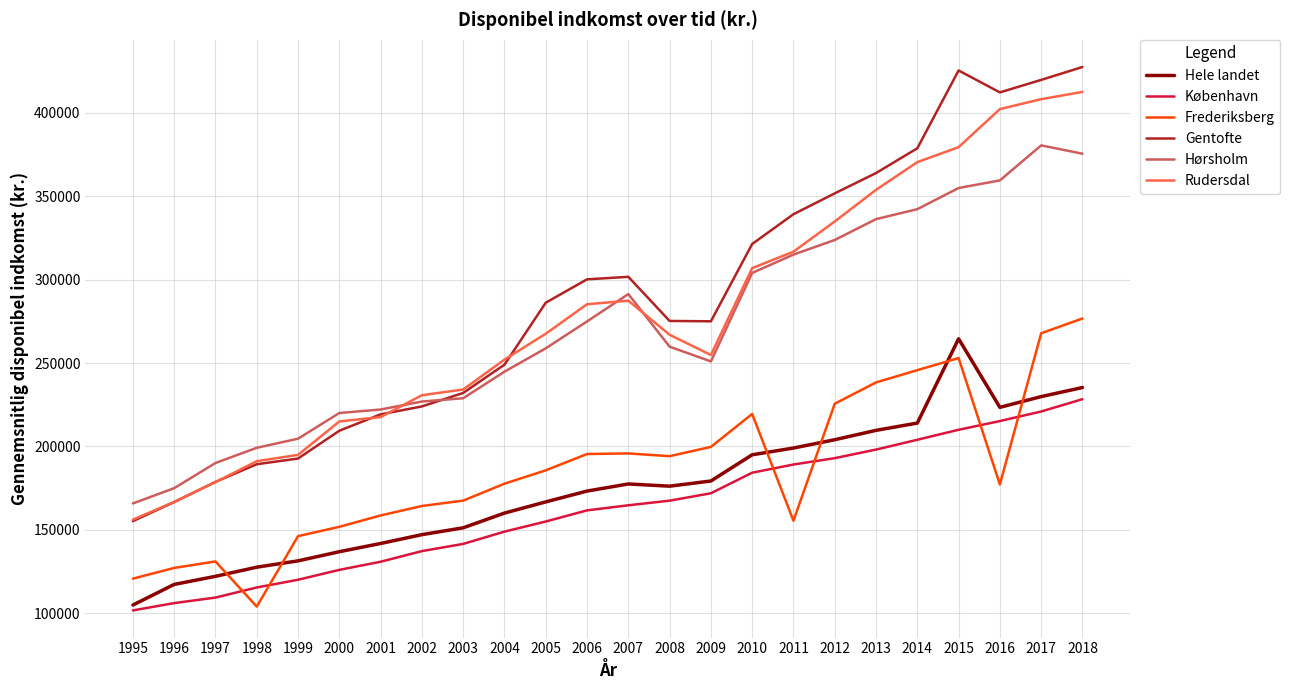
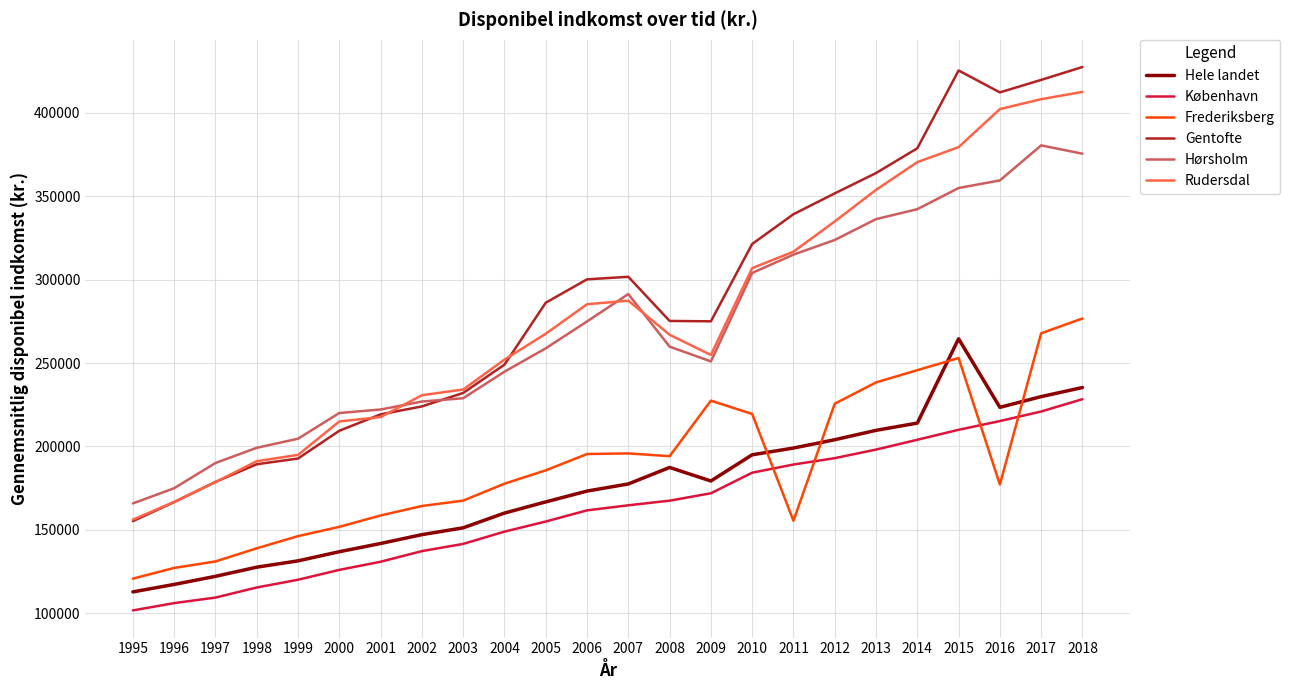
  {
    "Hele landet": {
-     "1995": 105000,
+     "1995": 113000,
      "1996": 117000,
      "1997": 122000,
      "1998": 128000,
      "1999": 131000,
      "2000": 137000,
      "2001": 142000,
      "2002": 147000,
      "2003": 151000,
      "2004": 160000,
      "2005": 167000,
      "2006": 173000,
      "2007": 178000,
-     "2008": 176000,
+     "2008": 187000,
      "2009": 179000,
      "2010": 195000,
      "2011": 199000,
      "2012": 204000,
      "2013": 210000,
      "2014": 214000,
      "2015": 265000,
      "2016": 223000,
      "2017": 230000,
      "2018": 235000
    },
    "Frederiksberg": {
      "1995": 121000,
      "1996": 127000,
      "1997": 131000,
-     "1998": 104000,
+     "1998": 139000,
      "1999": 146000,
      "2000": 152000,
      "2001": 159000,
      "2002": 164000,
      "2003": 168000,
      "2004": 178000,
      "2005": 186000,
      "2006": 195000,
      "2007": 196000,
      "2008": 194000,
-     "2009": 200000,
+     "2009": 227000,
      "2010": 219000,
      "2011": 155000,
      "2012": 226000,
      "2013": 238000,
      "2014": 246000,
      "2015": 253000,
      "2016": 177000,
      "2017": 268000,
      "2018": 277000
    }
  }
